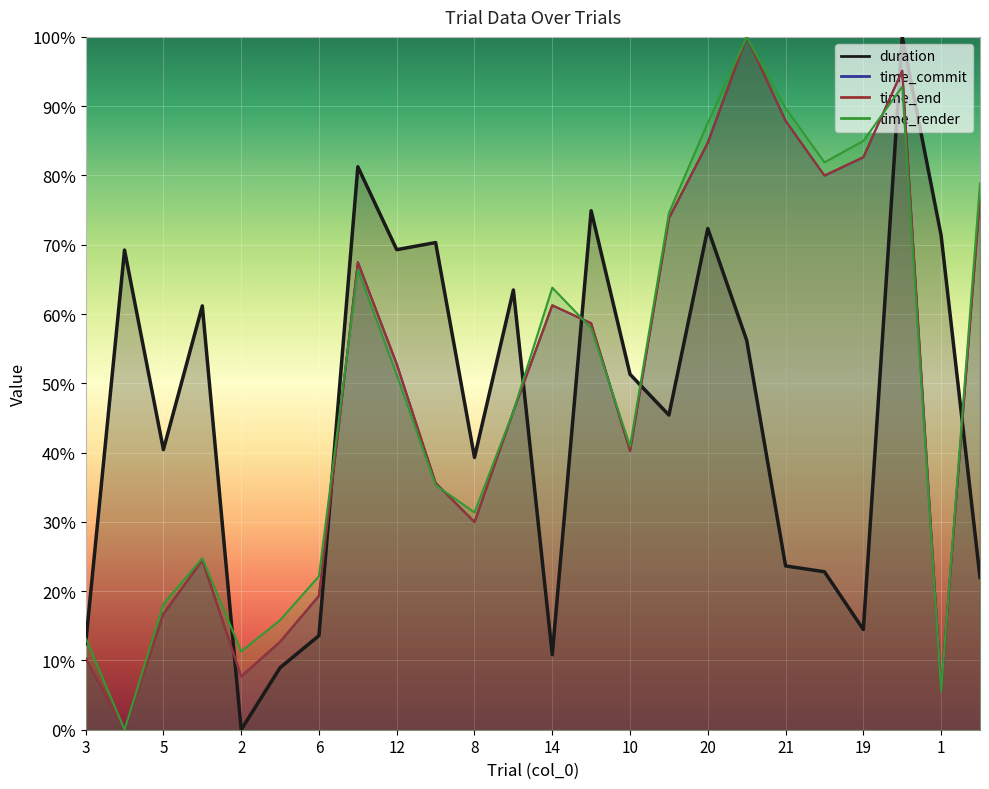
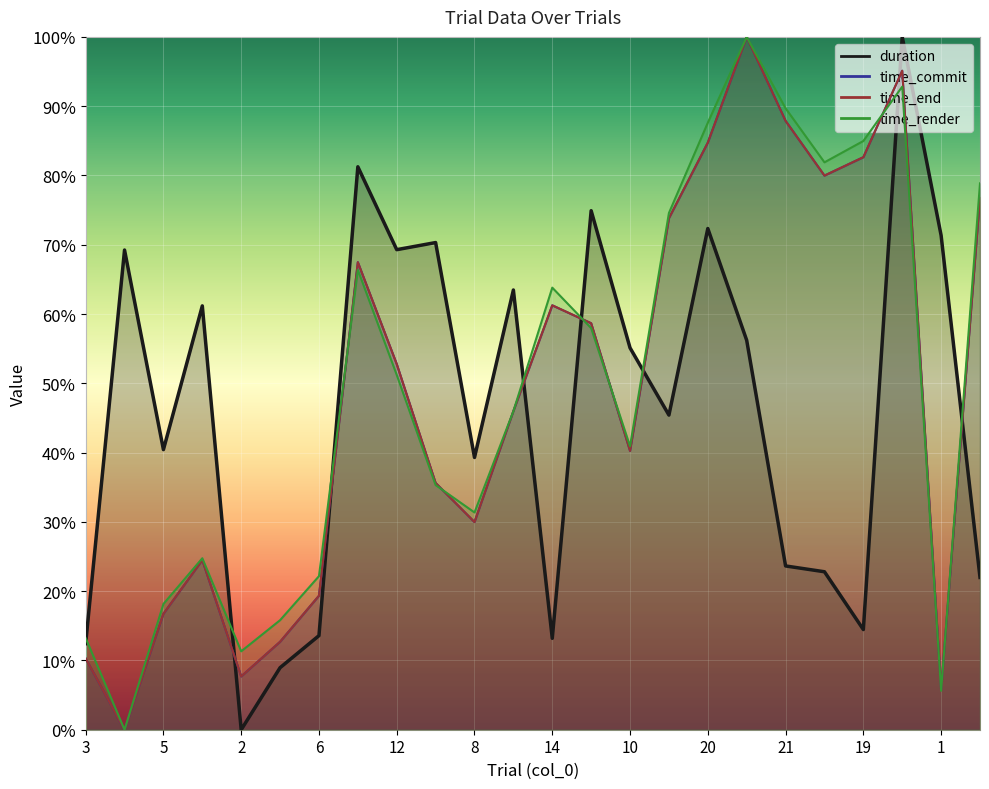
  {
    "duration": {
      "2": "0%",
      "6": "14%",
      "12": "69%",
      "8": "39%",
-     "14": "11%",
-     "10": "51%",
+     "14": "13%",
+     "10": "55%",
      "20": "72%"
    }
  }
